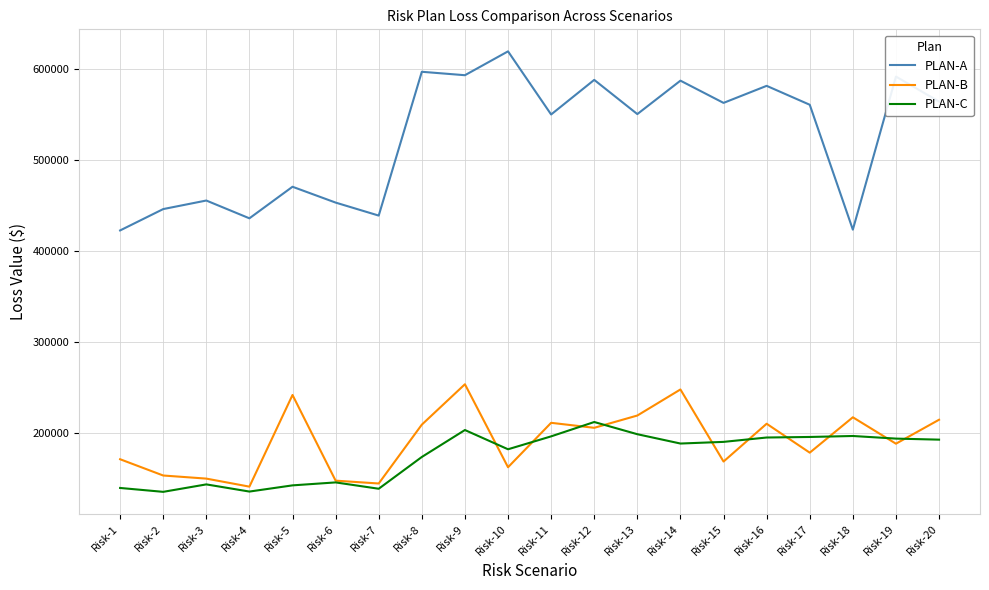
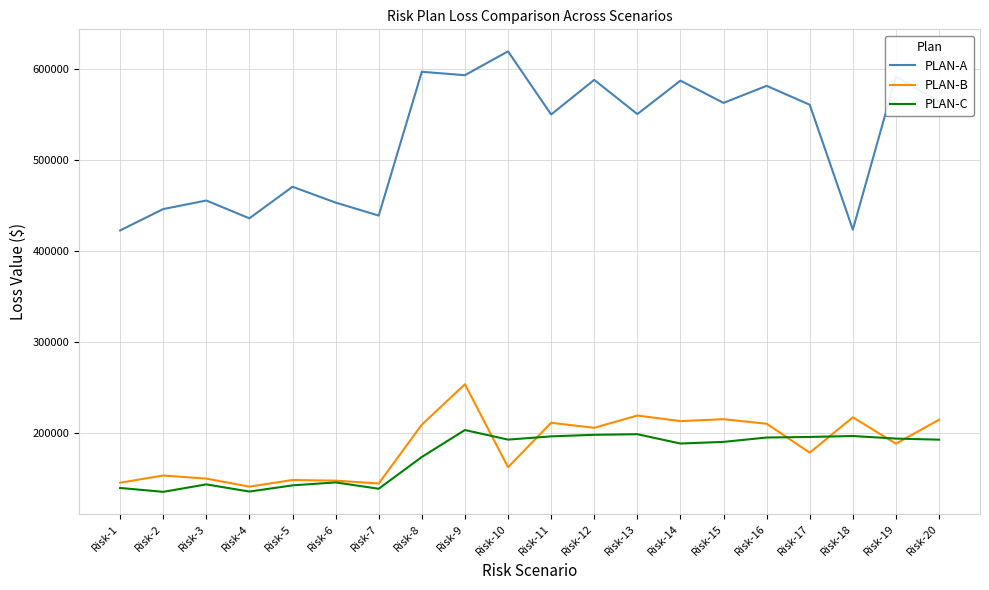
  {
    "PLAN-A": {
      "Risk-1": 420000,
      "Risk-2": 450000,
      "Risk-3": 460000,
      "Risk-4": 440000,
      "Risk-5": 470000,
      "Risk-6": 450000,
      "Risk-7": 440000,
      "Risk-8": 600000,
      "Risk-9": 590000,
      "Risk-10": 620000,
      "Risk-11": 550000,
      "Risk-12": 590000,
      "Risk-13": 550000,
      "Risk-14": 590000,
      "Risk-15": 560000,
      "Risk-16": 580000,
      "Risk-17": 560000,
      "Risk-18": 420000
    },
    "PLAN-B": {
-     "Risk-1": 170000,
+     "Risk-1": 150000,
      "Risk-2": 150000,
      "Risk-3": 150000,
      "Risk-4": 140000,
-     "Risk-5": 240000,
+     "Risk-5": 150000,
      "Risk-7": 150000,
      "Risk-8": 210000,
      "Risk-9": 250000,
      "Risk-10": 160000,
      "Risk-11": 210000,
      "Risk-12": 210000,
      "Risk-13": 220000,
-     "Risk-14": 250000,
-     "Risk-15": 170000,
+     "Risk-14": 210000,
+     "Risk-15": 220000,
      "Risk-16": 210000,
      "Risk-17": 180000,
      "Risk-18": 220000,
      "Risk-19": 190000,
      "Risk-20": 220000
    },
    "PLAN-C": {
      "Risk-1": 140000,
      "Risk-2": 140000,
      "Risk-3": 140000,
      "Risk-4": 140000,
      "Risk-5": 140000,
      "Risk-7": 140000,
      "Risk-8": 170000,
      "Risk-9": 200000,
-     "Risk-10": 180000,
+     "Risk-10": 190000,
      "Risk-11": 200000,
-     "Risk-12": 210000,
+     "Risk-12": 200000,
      "Risk-13": 200000,
      "Risk-14": 190000,
      "Risk-15": 190000,
      "Risk-16": 200000,
      "Risk-17": 200000,
      "Risk-18": 200000,
      "Risk-19": 190000,
      "Risk-20": 190000
    }
  }
